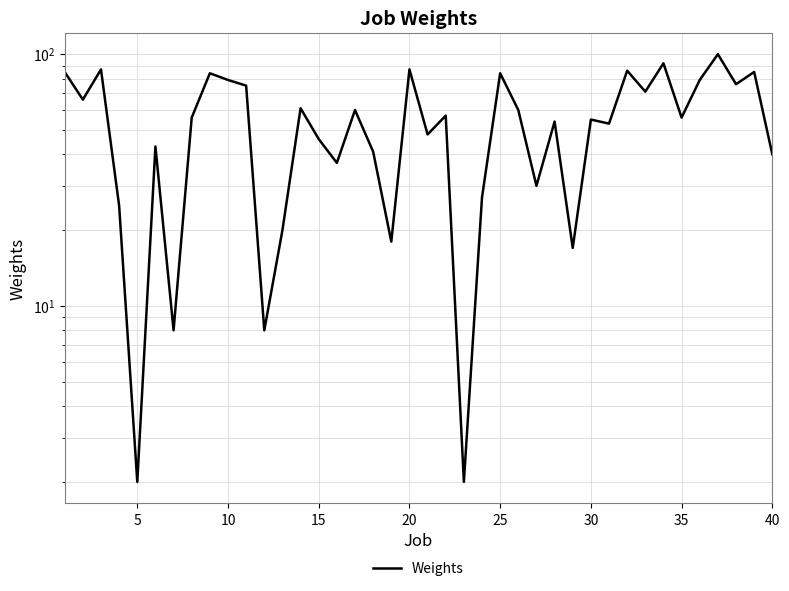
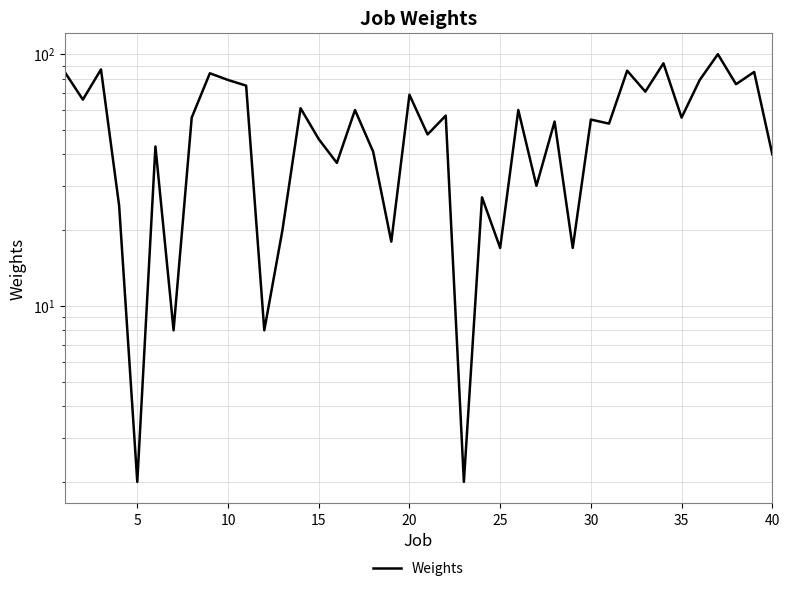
  {
    "5": 2,
    "10": 79,
    "15": 46,
-   "20": 87,
-   "25": 84,
+   "20": 69,
+   "25": 17,
    "30": 55,
    "35": 56,
    "40": 40
  }
